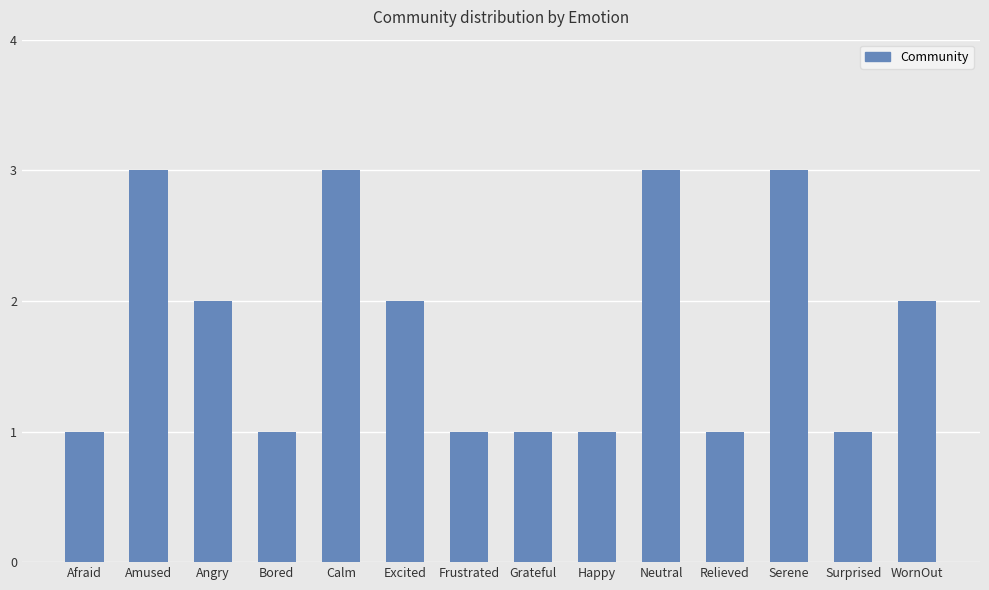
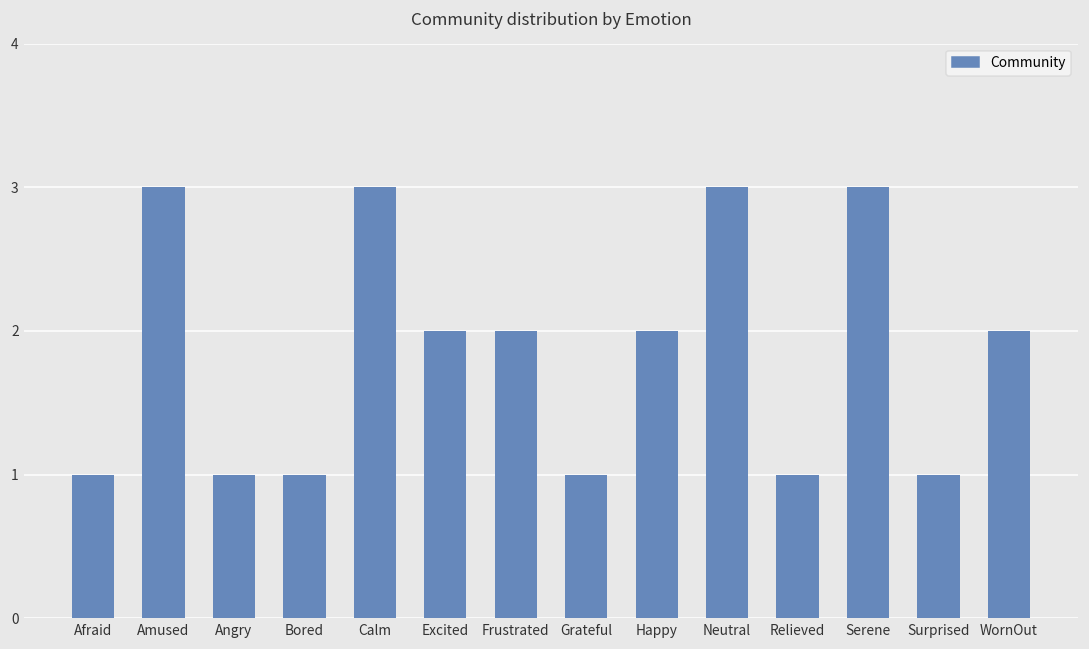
  {
    "Afraid": 1,
    "Amused": 3,
-   "Angry": 2,
+   "Angry": 1,
    "Bored": 1,
    "Calm": 3,
    "Excited": 2,
-   "Frustrated": 1,
+   "Frustrated": 2,
    "Grateful": 1,
-   "Happy": 1,
+   "Happy": 2,
    "Neutral": 3,
    "Relieved": 1,
    "Serene": 3,
    "Surprised": 1,
    "WornOut": 2
  }
